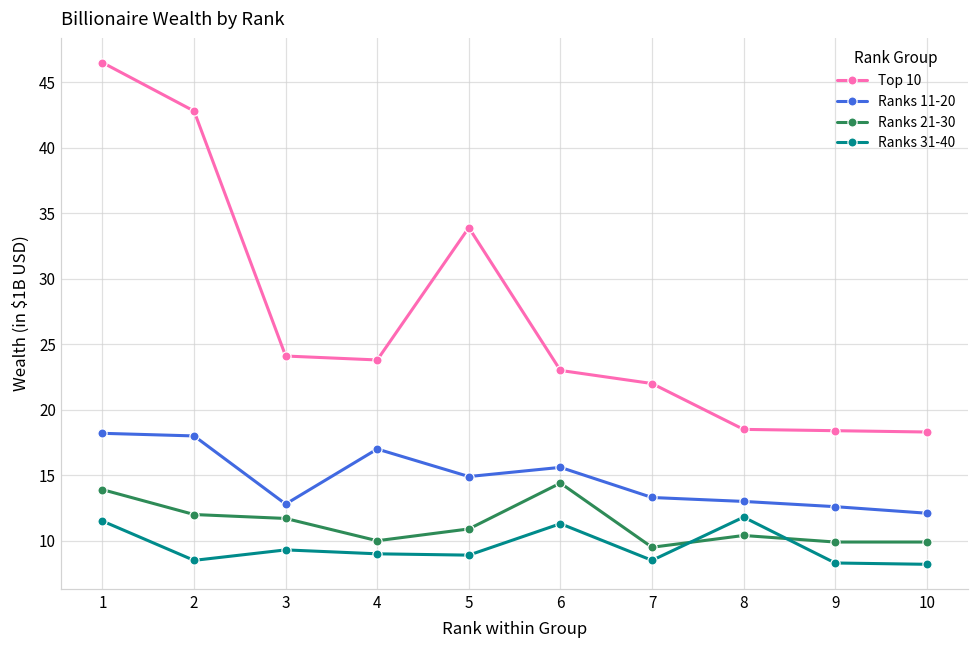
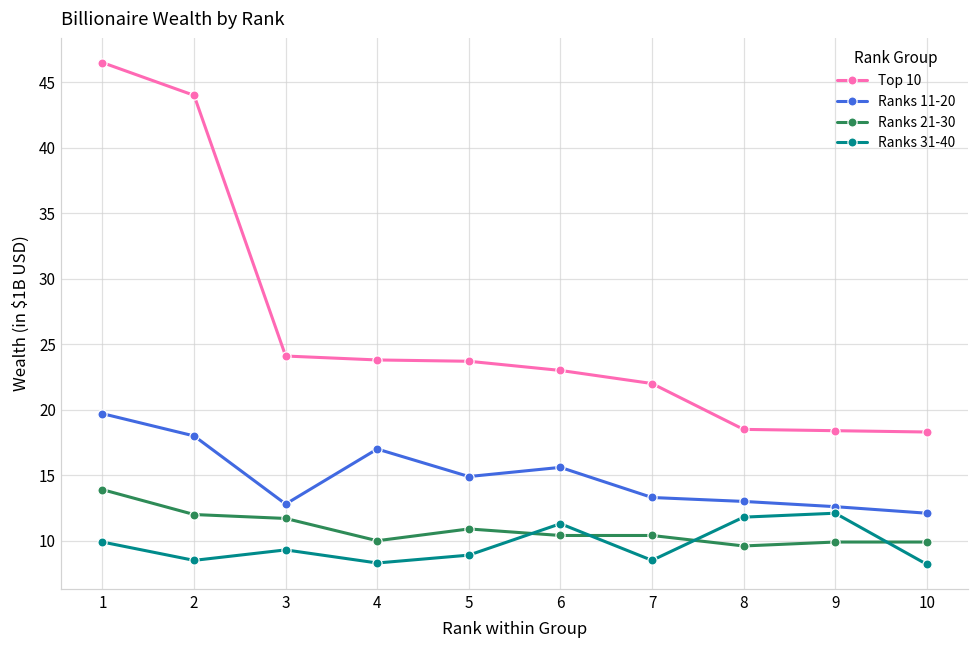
  {
    "Top 10": {
      "1": 46.5,
-     "2": 42.8,
+     "2": 44.0,
      "3": 24.1,
      "4": 23.8,
-     "5": 33.9,
+     "5": 23.7,
      "6": 23.0,
      "7": 22.0,
      "8": 18.5,
      "9": 18.4,
      "10": 18.3
    },
    "Ranks 11-20": {
-     "1": 18.2,
+     "1": 19.7,
      "2": 18.0,
      "3": 12.8,
      "4": 17.0,
      "5": 14.9,
      "6": 15.6,
      "7": 13.3,
      "8": 13.0,
      "9": 12.6,
      "10": 12.1
    },
    "Ranks 21-30": {
      "1": 13.9,
      "2": 12.0,
      "3": 11.7,
      "4": 10.0,
      "5": 10.9,
-     "6": 14.4,
-     "7": 9.5,
-     "8": 10.4,
+     "6": 10.4,
+     "7": 10.4,
+     "8": 9.6,
      "9": 9.9,
      "10": 9.9
    },
    "Ranks 31-40": {
-     "1": 11.5,
+     "1": 9.9,
      "2": 8.5,
      "3": 9.3,
-     "4": 9.0,
+     "4": 8.3,
      "5": 8.9,
      "6": 11.3,
      "7": 8.5,
      "8": 11.8,
-     "9": 8.3,
+     "9": 12.1,
      "10": 8.2
    }
  }
